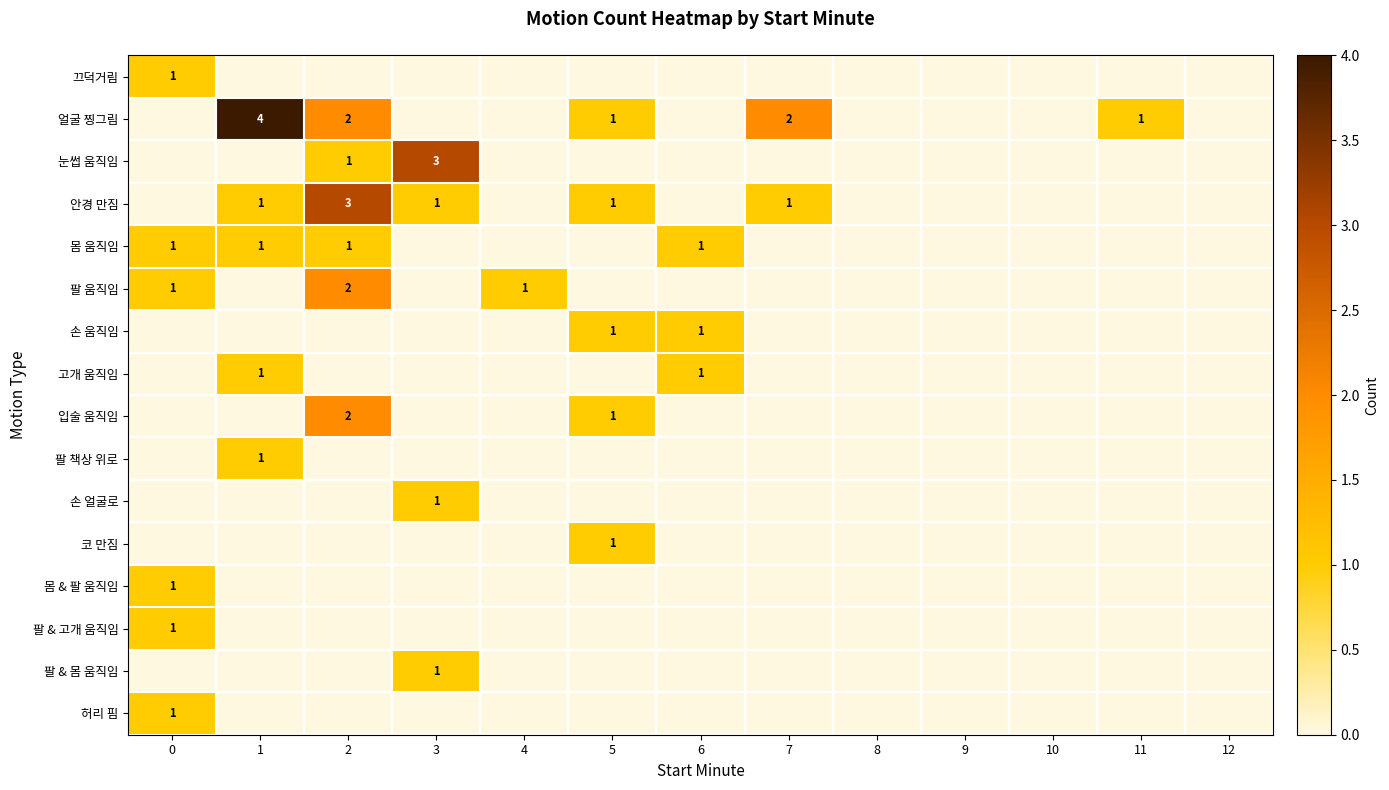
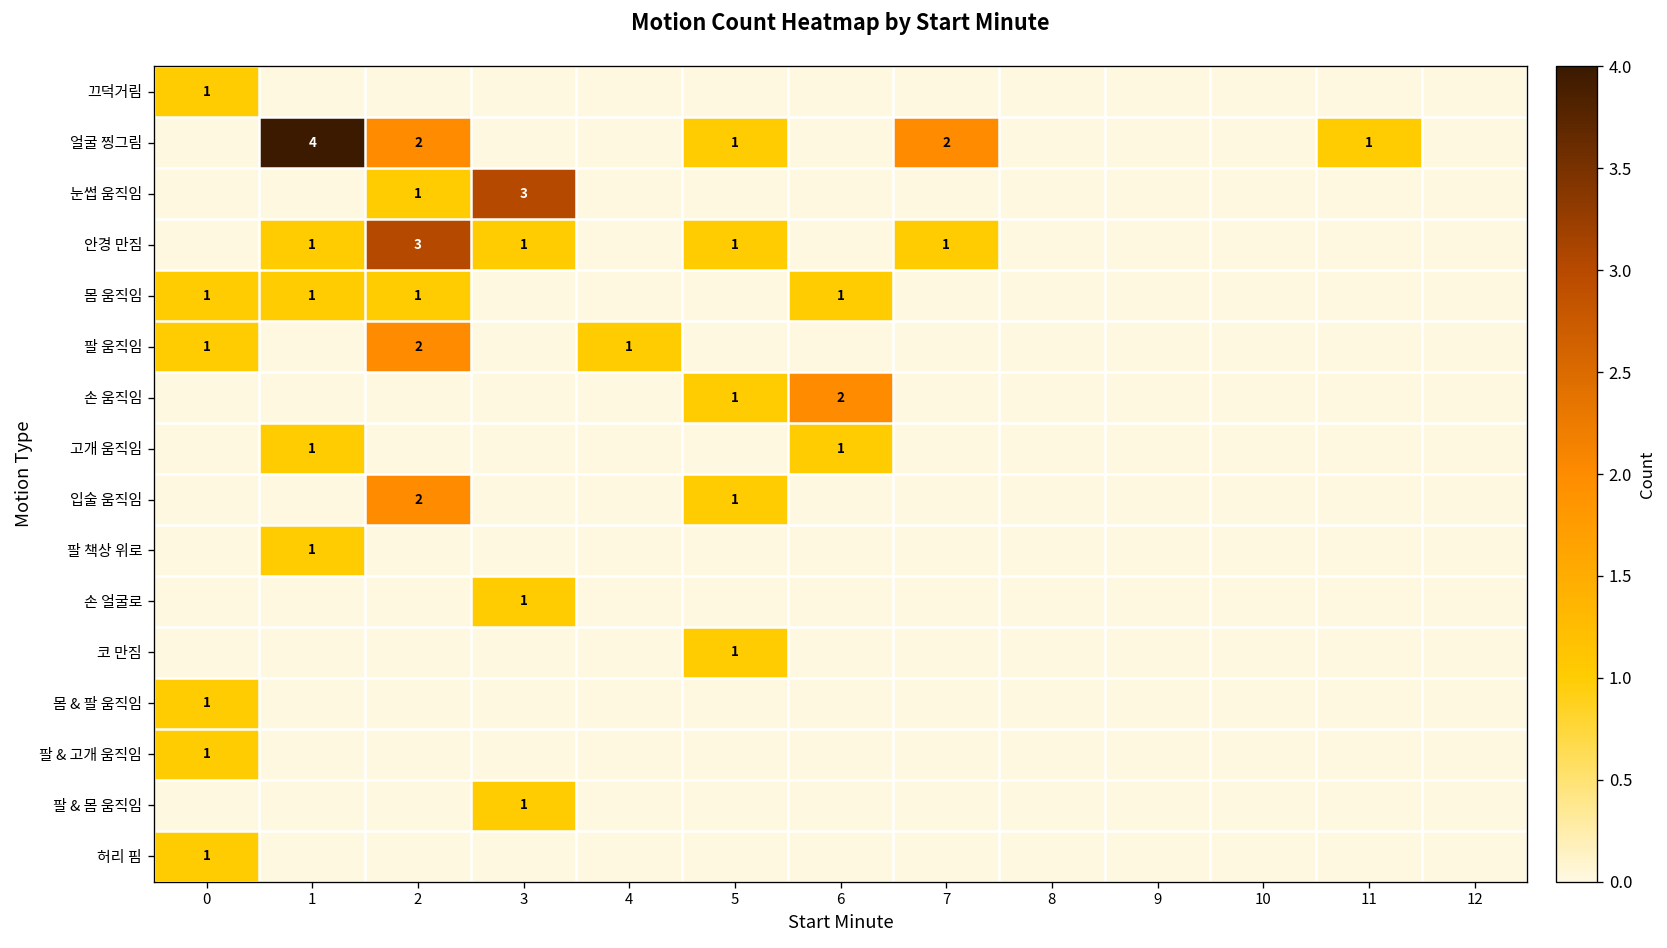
  {
    "끄덕거림": {
      "0": 1
    },
    "얼굴 찡그림": {
      "1": 4,
      "2": 2,
      "5": 1,
      "7": 2,
      "11": 1
    },
    "눈썹 움직임": {
      "2": 1,
      "3": 3
    },
    "안경 만짐": {
      "1": 1,
      "2": 3,
      "3": 1,
      "5": 1,
      "7": 1
    },
    "몸 움직임": {
      "0": 1,
      "1": 1,
      "2": 1,
      "6": 1
    },
    "팔 움직임": {
      "0": 1,
      "2": 2,
      "4": 1
    },
    "손 움직임": {
      "5": 1,
-     "6": 1
+     "6": 2
    },
    "고개 움직임": {
      "1": 1,
      "6": 1
    },
    "입술 움직임": {
      "2": 2,
      "5": 1
    },
    "팔 책상 위로": {
      "1": 1
    },
    "손 얼굴로": {
      "3": 1
    },
    "코 만짐": {
      "5": 1
    },
    "몸 & 팔 움직임": {
      "0": 1
    },
    "팔 & 고개 움직임": {
      "0": 1
    },
    "팔 & 몸 움직임": {
      "3": 1
    },
    "허리 핌": {
      "0": 1
    }
  }
